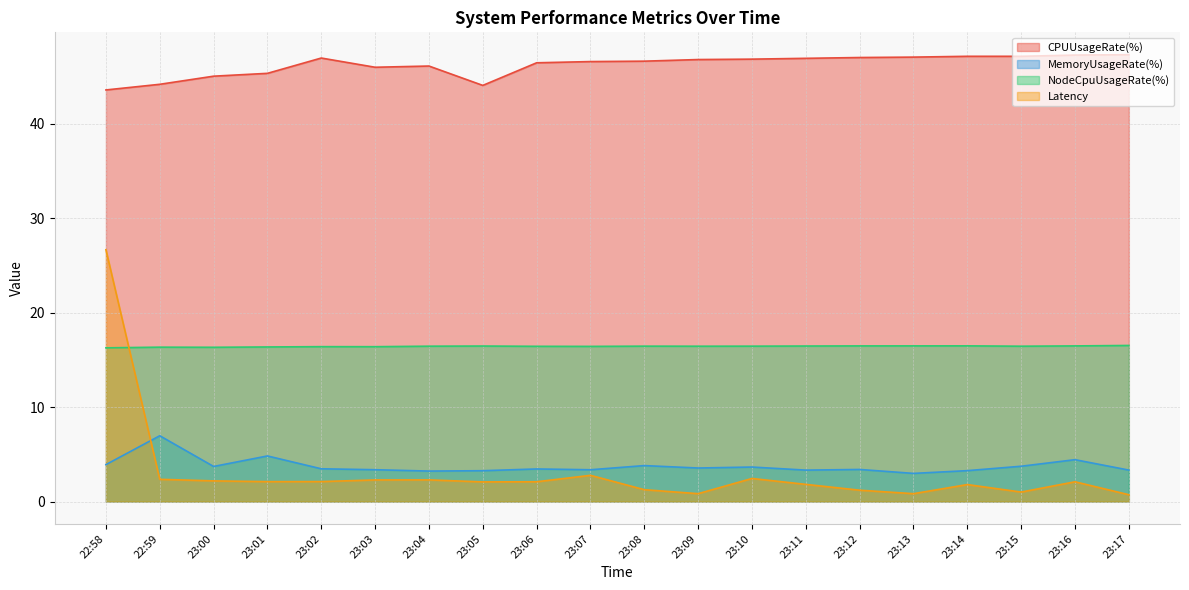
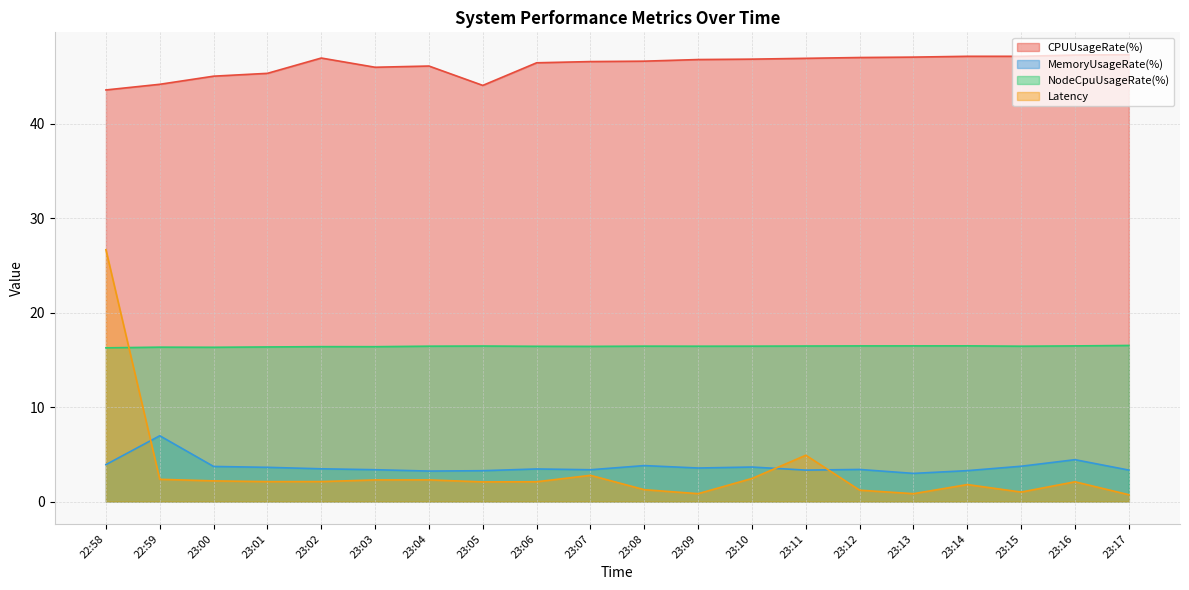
  {
    "CPUUsageRate(%)": {
      "22:58": 44,
      "22:59": 44,
      "23:00": 45,
      "23:01": 45,
      "23:02": 47,
      "23:03": 46,
      "23:04": 46,
      "23:05": 44,
      "23:06": 46,
      "23:07": 47,
      "23:08": 47,
      "23:09": 47,
      "23:10": 47,
      "23:11": 47,
      "23:12": 47,
      "23:13": 47,
      "23:14": 47
    },
    "MemoryUsageRate(%)": {
      "22:58": 4,
      "22:59": 7,
      "23:00": 4,
-     "23:01": 5,
+     "23:01": 4,
      "23:02": 3,
      "23:03": 3,
      "23:04": 3,
      "23:05": 3,
      "23:06": 3,
      "23:07": 3,
      "23:08": 4,
      "23:09": 4,
      "23:10": 4,
      "23:11": 3,
      "23:12": 3,
      "23:13": 3,
      "23:14": 3,
      "23:15": 4,
      "23:16": 4,
      "23:17": 3
    },
    "NodeCpuUsageRate(%)": {
      "22:58": 16,
      "22:59": 16,
      "23:00": 16,
      "23:01": 16,
      "23:02": 16,
      "23:03": 16,
      "23:04": 16,
      "23:05": 16,
      "23:06": 16,
      "23:07": 16,
      "23:08": 16,
      "23:09": 16,
      "23:10": 16,
      "23:11": 16,
      "23:12": 16,
      "23:13": 16,
      "23:14": 16,
      "23:15": 16,
      "23:16": 16,
      "23:17": 17
    },
    "Latency": {
      "22:58": 27,
      "22:59": 2,
      "23:00": 2,
      "23:01": 2,
      "23:02": 2,
      "23:03": 2,
      "23:04": 2,
      "23:05": 2,
      "23:06": 2,
      "23:07": 3,
      "23:08": 1,
      "23:09": 1,
      "23:10": 2,
-     "23:11": 2,
+     "23:11": 5,
      "23:12": 1,
      "23:13": 1,
      "23:14": 2,
      "23:15": 1,
      "23:16": 2,
      "23:17": 1
    }
  }
